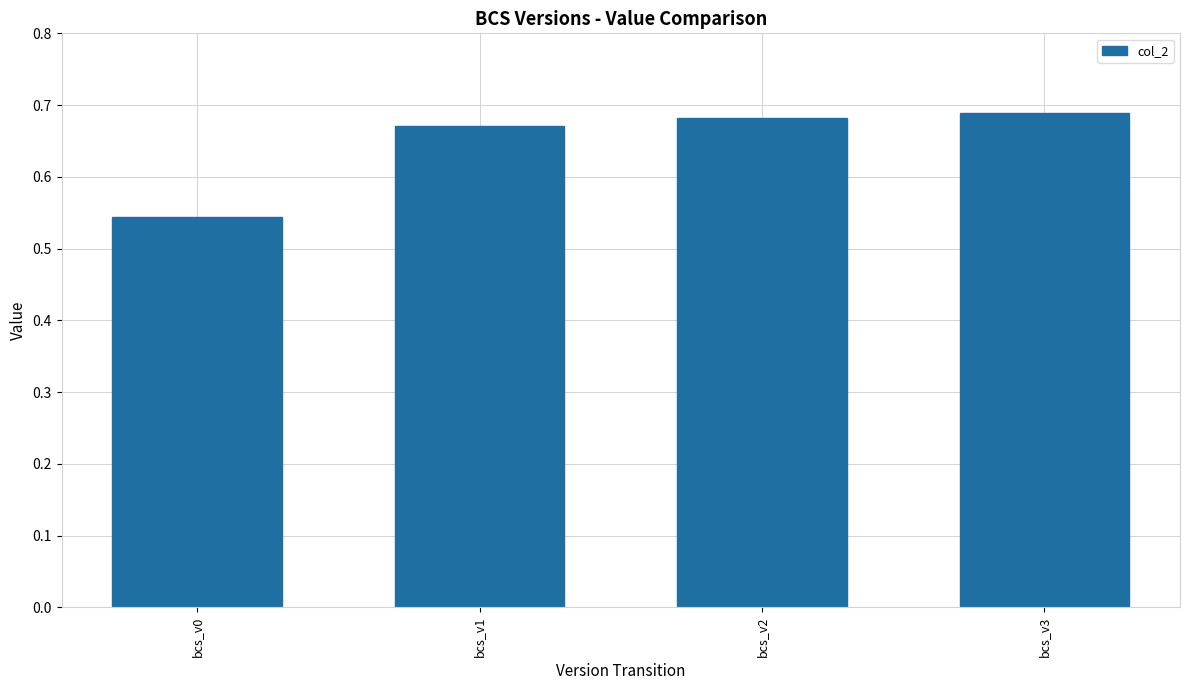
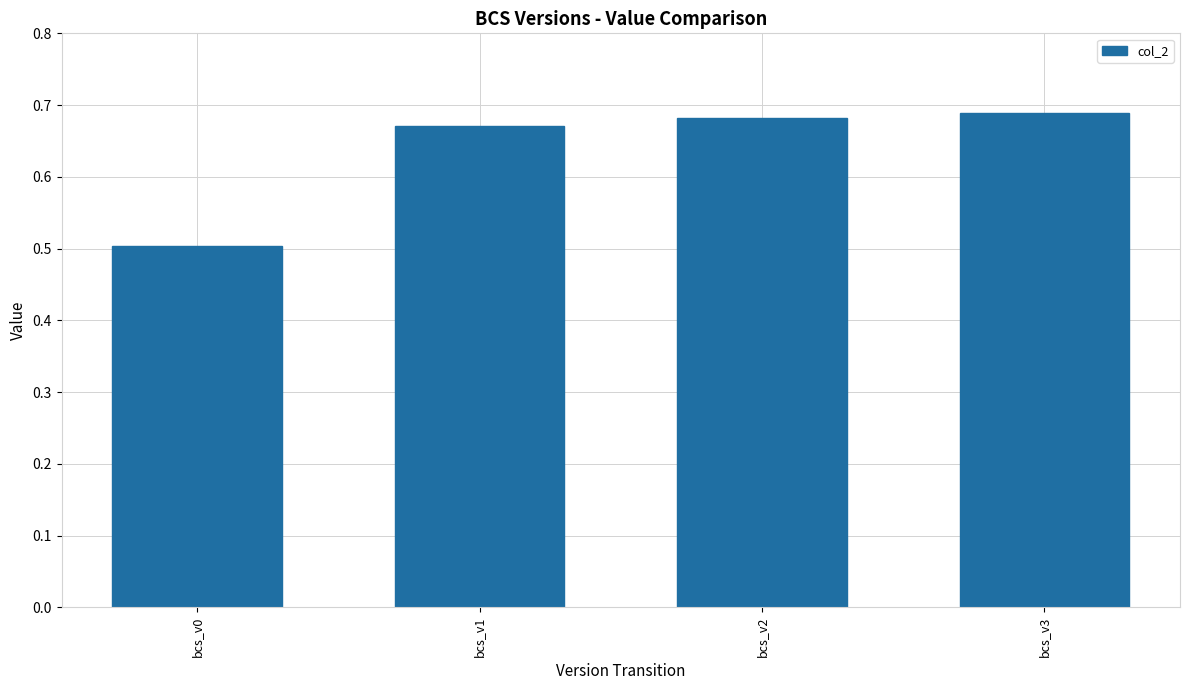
  {
-   "bcs_v0": 0.54,
+   "bcs_v0": 0.50,
    "bcs_v1": 0.67,
    "bcs_v2": 0.68,
    "bcs_v3": 0.69
  }
